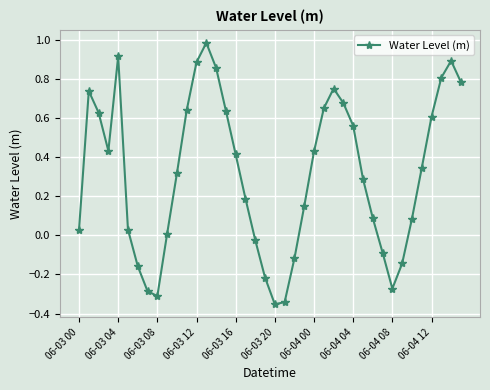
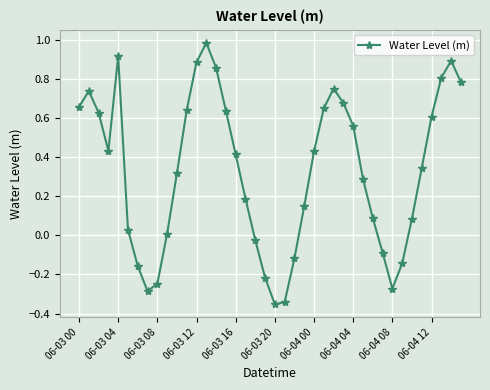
  {
-   "06-03 00": 0.03,
+   "06-03 00": 0.66,
    "06-03 04": 0.92,
-   "06-03 08": -0.31,
+   "06-03 08": -0.25,
    "06-03 12": 0.89,
    "06-03 16": 0.41,
    "06-03 20": -0.35,
    "06-04 00": 0.43,
    "06-04 04": 0.56,
    "06-04 08": -0.27,
    "06-04 12": 0.61
  }
